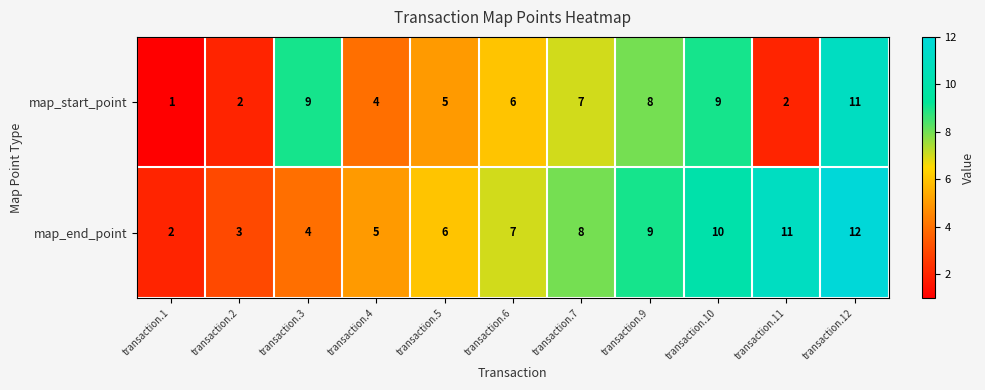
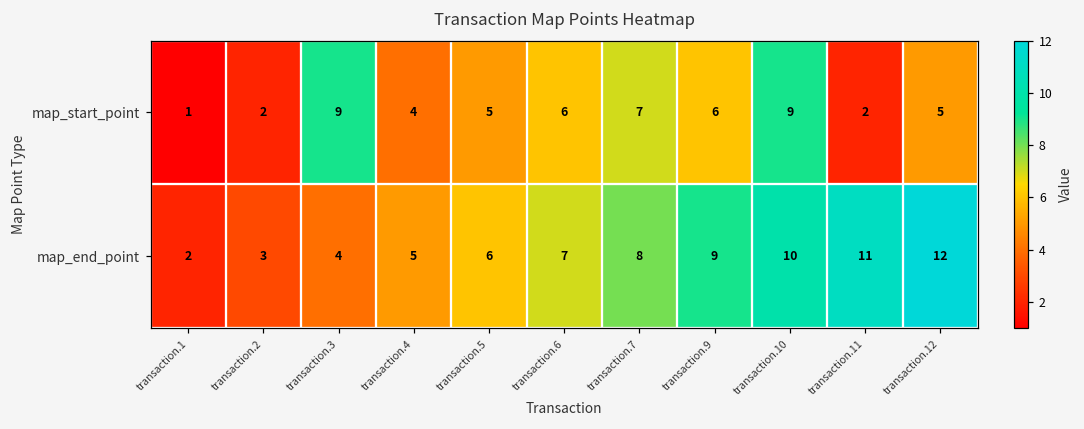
  {
    "map_start_point": {
      "transaction.1": 1,
      "transaction.2": 2,
      "transaction.3": 9,
      "transaction.4": 4,
      "transaction.5": 5,
      "transaction.6": 6,
      "transaction.7": 7,
-     "transaction.9": 8,
+     "transaction.9": 6,
      "transaction.10": 9,
      "transaction.11": 2,
-     "transaction.12": 11
+     "transaction.12": 5
    },
    "map_end_point": {
      "transaction.1": 2,
      "transaction.2": 3,
      "transaction.3": 4,
      "transaction.4": 5,
      "transaction.5": 6,
      "transaction.6": 7,
      "transaction.7": 8,
      "transaction.9": 9,
      "transaction.10": 10,
      "transaction.11": 11,
      "transaction.12": 12
    }
  }
